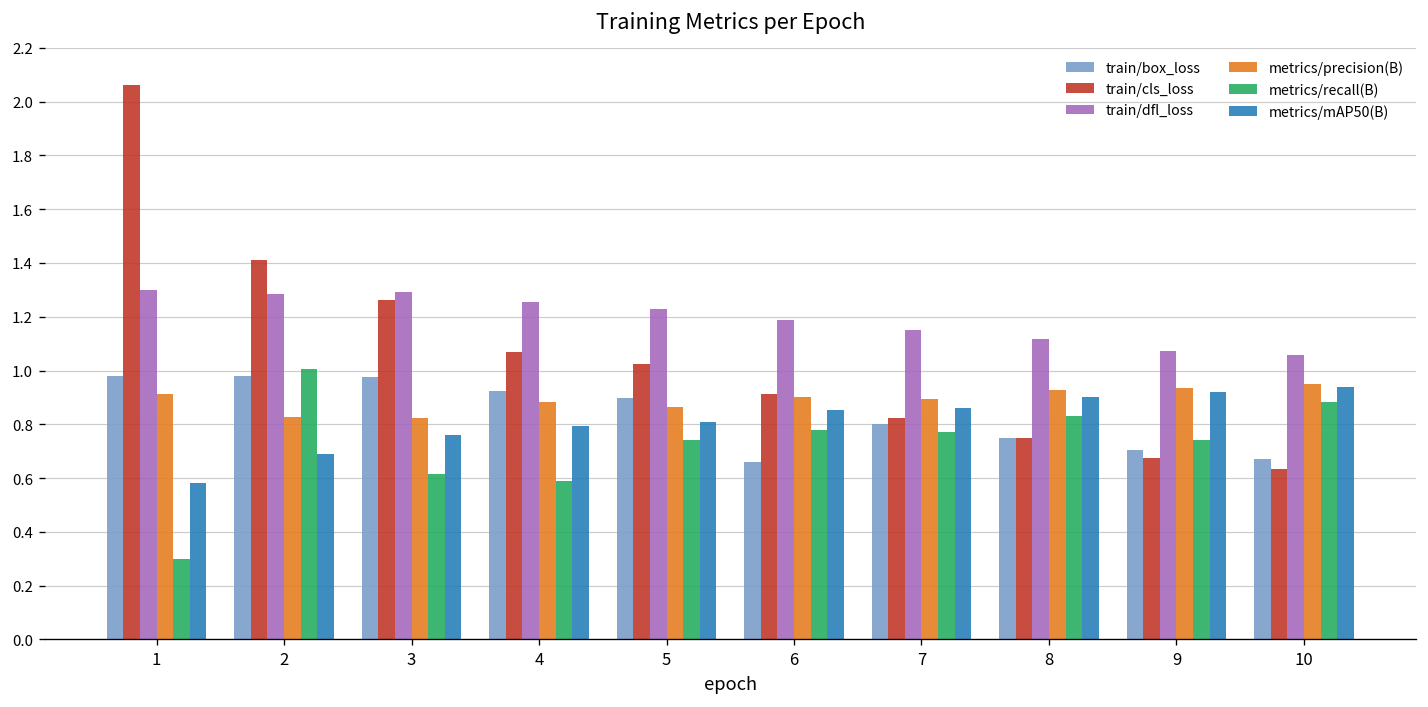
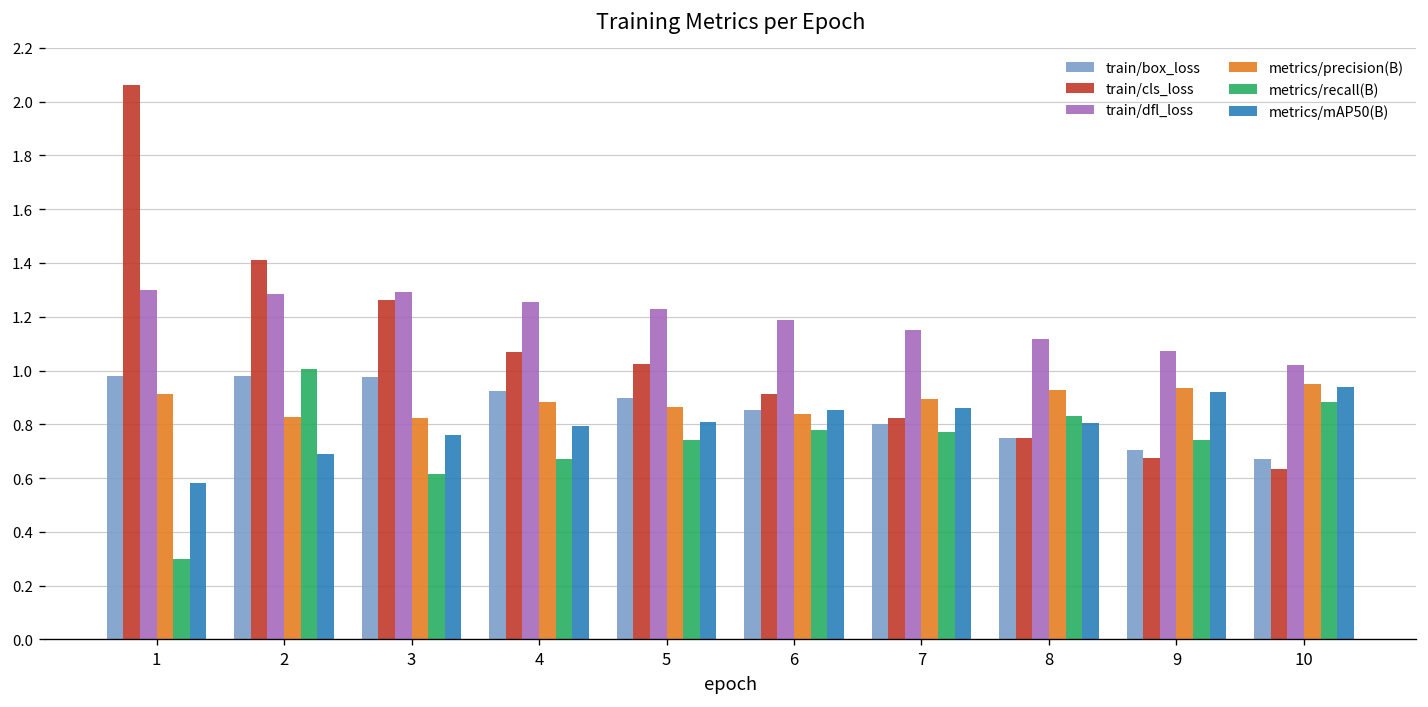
  {
    "train/box_loss": {
      "1": 0.98,
      "2": 0.98,
      "3": 0.98,
      "4": 0.92,
      "5": 0.90,
-     "6": 0.66,
+     "6": 0.85,
      "7": 0.80,
      "8": 0.75,
      "9": 0.71,
      "10": 0.67
    },
    "train/cls_loss": {
      "1": 2.06,
      "2": 1.41,
      "3": 1.26,
      "4": 1.07,
      "5": 1.02,
      "6": 0.91,
      "7": 0.82,
      "8": 0.75,
      "9": 0.67,
      "10": 0.64
    },
    "train/dfl_loss": {
      "1": 1.30,
      "2": 1.29,
      "3": 1.29,
      "4": 1.26,
      "5": 1.23,
      "6": 1.19,
      "7": 1.15,
      "8": 1.12,
      "9": 1.07,
-     "10": 1.06
+     "10": 1.02
    },
    "metrics/precision(B)": {
      "1": 0.91,
      "2": 0.83,
      "3": 0.82,
      "4": 0.88,
      "5": 0.87,
-     "6": 0.90,
+     "6": 0.84,
      "7": 0.90,
      "8": 0.93,
      "9": 0.94,
      "10": 0.95
    },
    "metrics/recall(B)": {
      "1": 0.30,
      "2": 1.01,
      "3": 0.62,
-     "4": 0.59,
+     "4": 0.67,
      "5": 0.74,
      "6": 0.78,
      "7": 0.77,
      "8": 0.83,
      "9": 0.74,
      "10": 0.88
    },
    "metrics/mAP50(B)": {
      "1": 0.58,
      "2": 0.69,
      "3": 0.76,
      "4": 0.79,
      "5": 0.81,
      "6": 0.85,
      "7": 0.86,
-     "8": 0.90,
+     "8": 0.81,
      "9": 0.92,
      "10": 0.94
    }
  }
